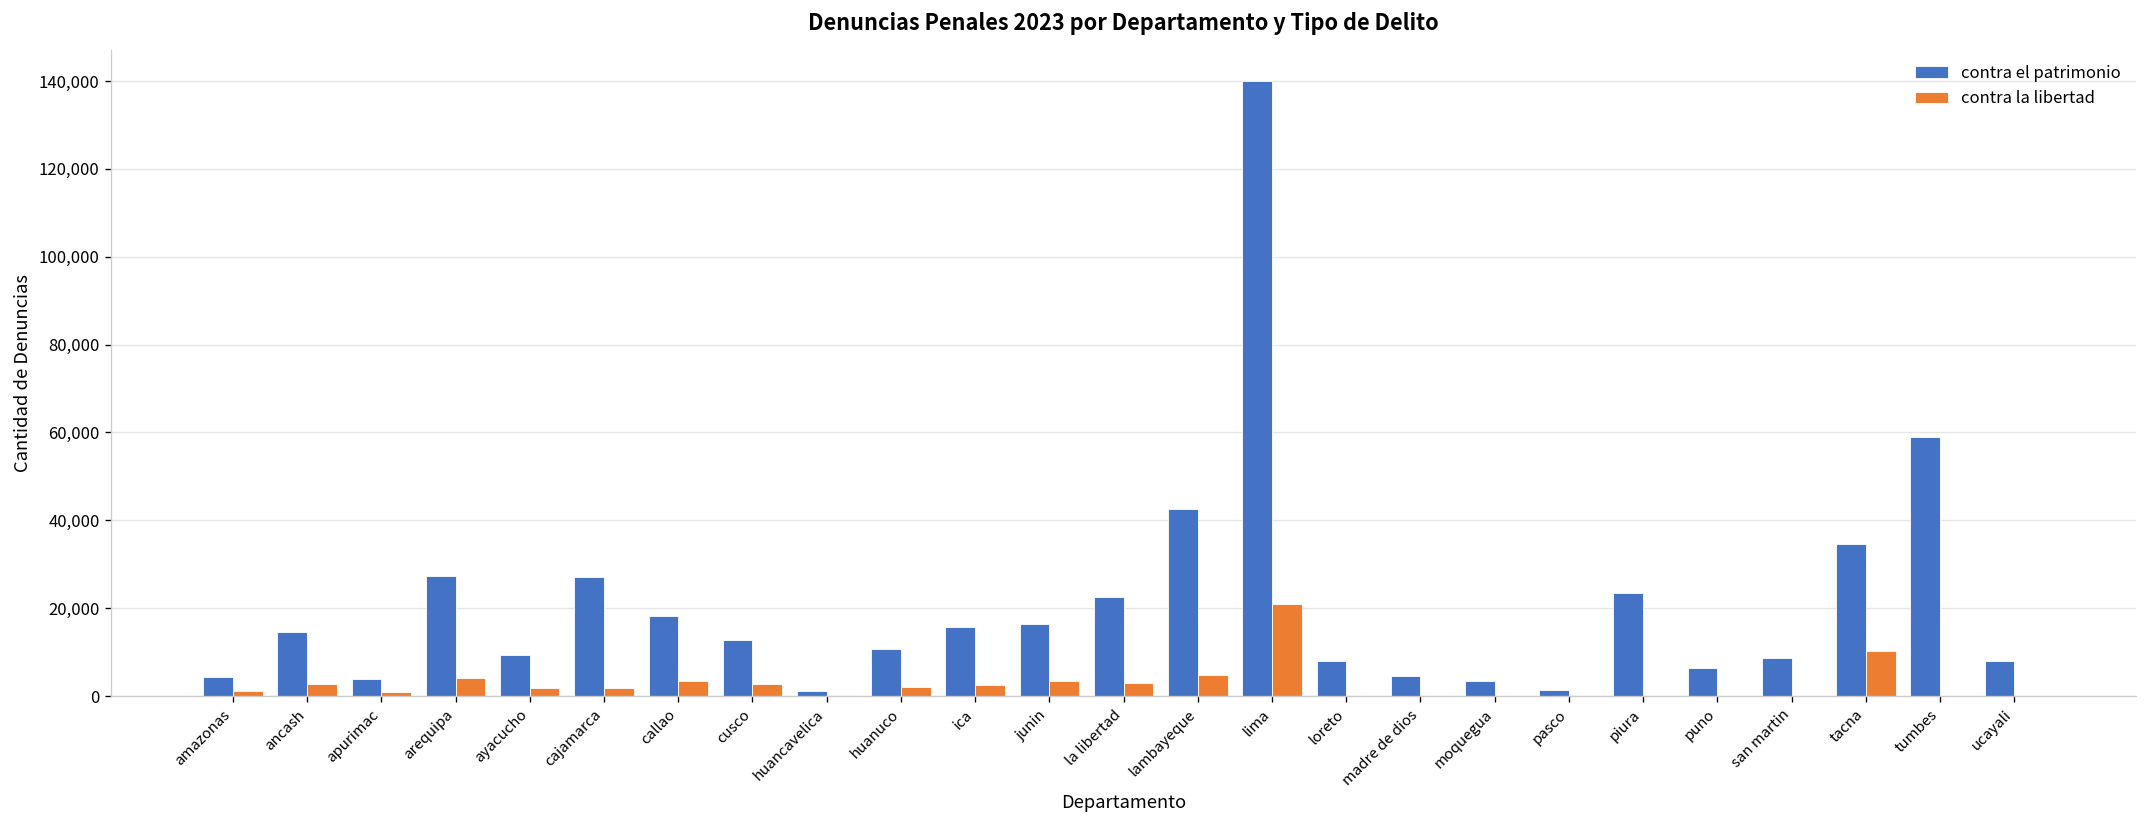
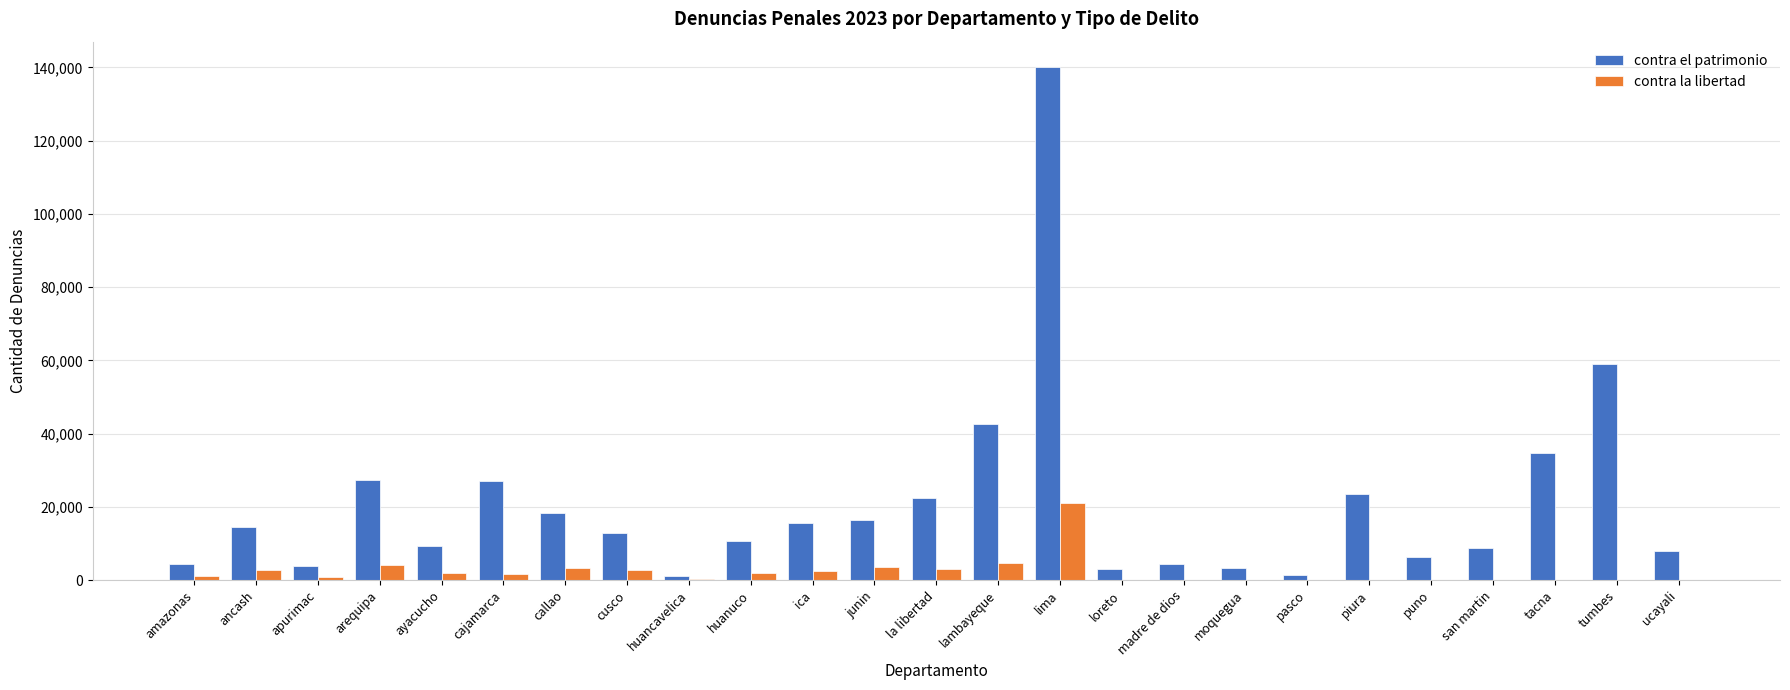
  {
    "contra el patrimonio": {
      "amazonas": "4,000",
      "ancash": "15,000",
      "apurimac": "4,000",
      "arequipa": "27,000",
      "ayacucho": "9,000",
      "cajamarca": "27,000",
      "callao": "18,000",
      "cusco": "13,000",
      "huancavelica": "1,000",
      "huanuco": "11,000",
      "ica": "16,000",
      "junin": "16,000",
      "la libertad": "23,000",
      "lambayeque": "43,000",
      "lima": "140,000",
-     "loreto": "8,000",
+     "loreto": "3,000",
      "madre de dios": "4,000",
      "moquegua": "3,000",
      "pasco": "1,000",
      "piura": "24,000",
      "puno": "6,000",
      "san martin": "9,000",
      "tacna": "35,000",
      "tumbes": "59,000",
      "ucayali": "8,000"
    },
    "contra la libertad": {
      "amazonas": "1,000",
      "ancash": "3,000",
      "apurimac": "1,000",
      "arequipa": "4,000",
      "ayacucho": "2,000",
      "cajamarca": "2,000",
      "callao": "3,000",
      "cusco": "3,000",
      "huanuco": "2,000",
      "ica": "2,000",
      "junin": "3,000",
      "la libertad": "3,000",
      "lambayeque": "5,000",
      "lima": "21,000",
      "loreto": "0",
      "madre de dios": "0",
      "moquegua": "0",
      "pasco": "0",
      "piura": "0",
      "puno": "0",
      "san martin": "0",
-     "tacna": "10,000",
+     "tacna": "0",
      "tumbes": "0",
      "ucayali": "0"
    }
  }
